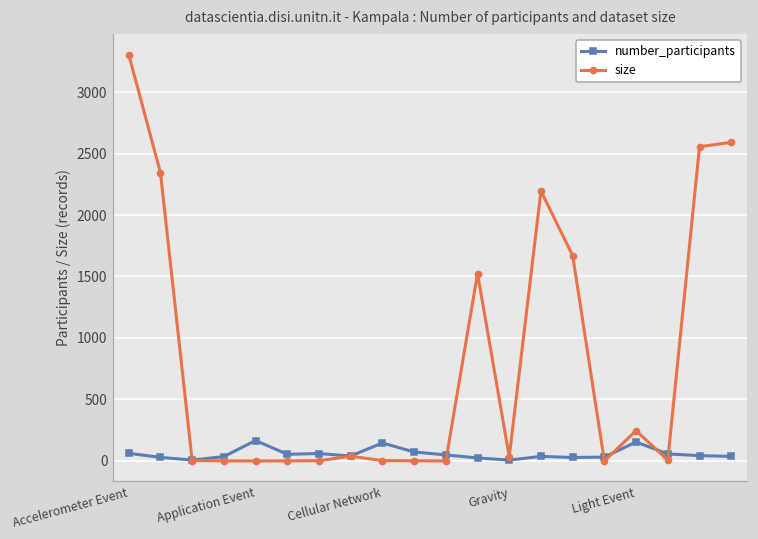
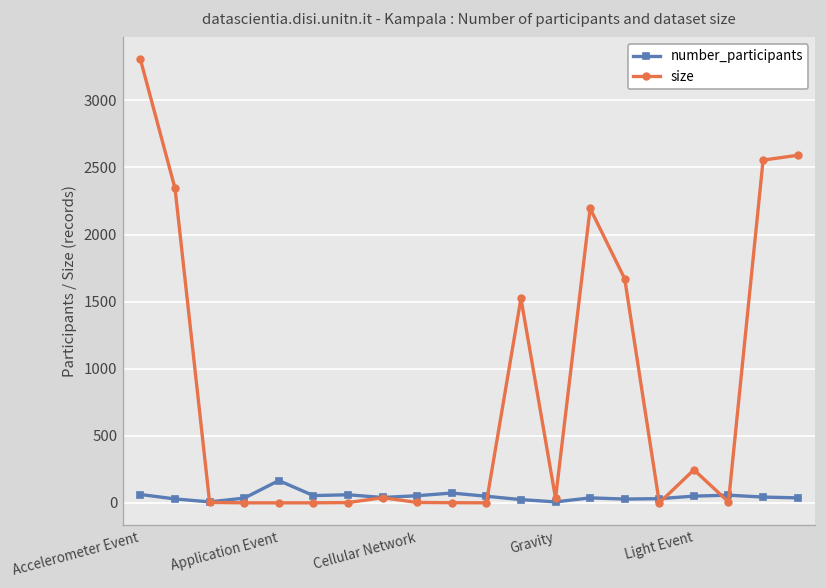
  {
    "number_participants": {
      "Accelerometer Event": 60,
      "Application Event": 170,
-     "Cellular Network": 150,
+     "Cellular Network": 50,
      "Gravity": 10,
-     "Light Event": 150
+     "Light Event": 50
    },
    "size": {
      "Accelerometer Event": 3310,
      "Application Event": 0,
      "Cellular Network": 0,
      "Gravity": 30,
      "Light Event": 250
    }
  }
